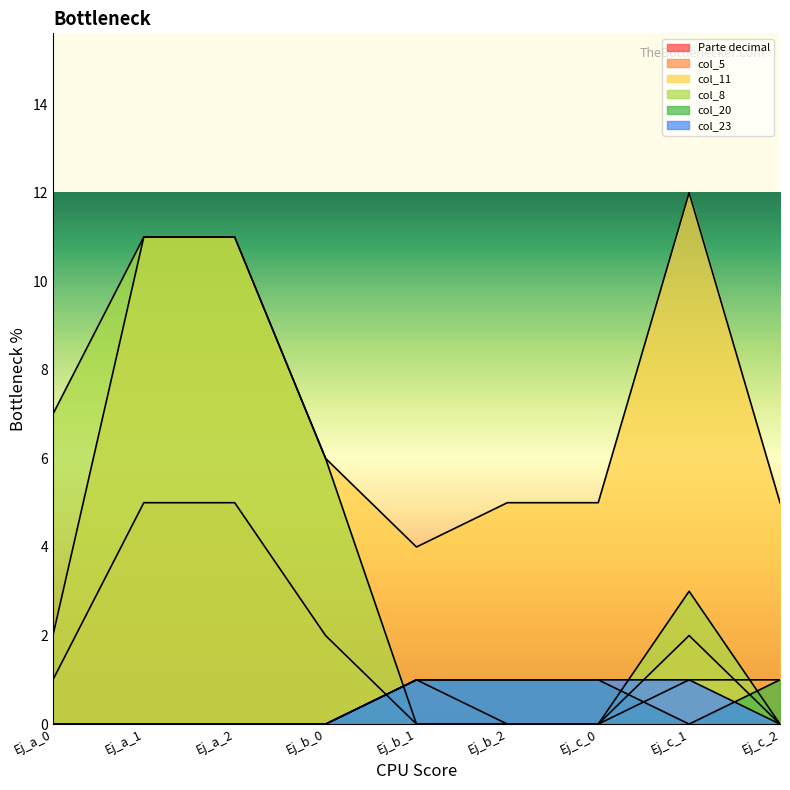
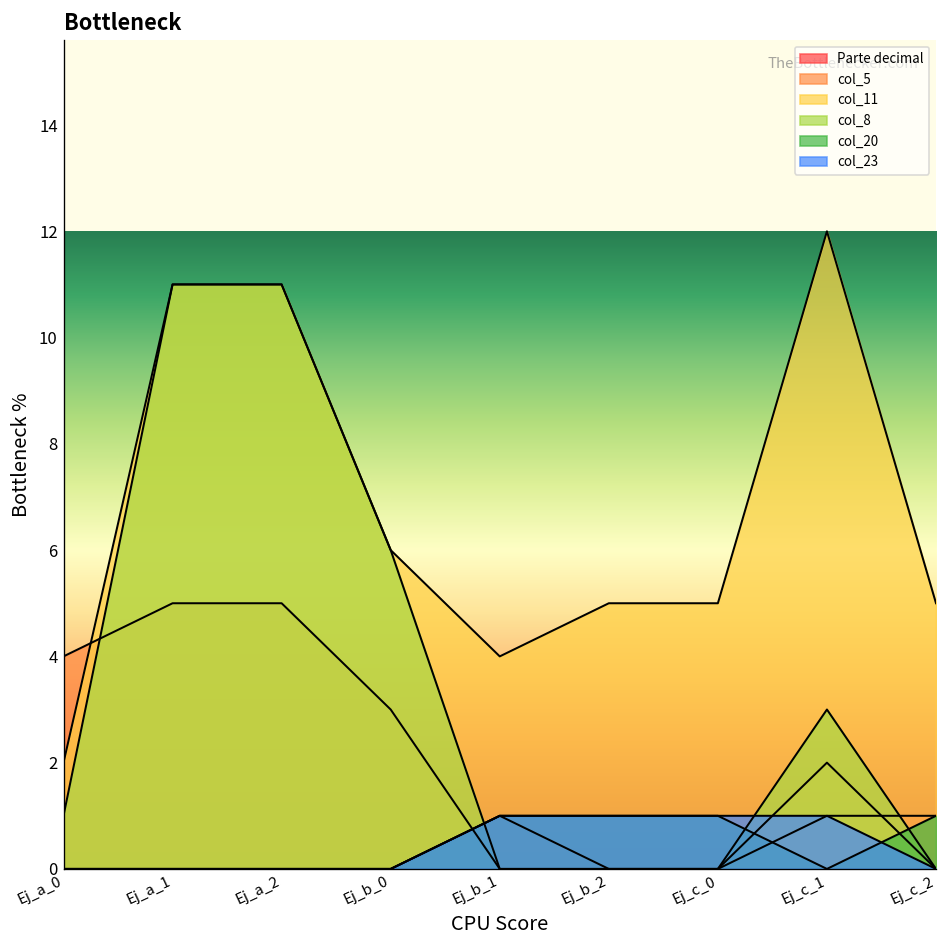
  {
    "col_5": {
-     "Ej_a_0": 1,
+     "Ej_a_0": 4,
      "Ej_a_1": 5,
      "Ej_a_2": 5,
-     "Ej_b_0": 2,
+     "Ej_b_0": 3,
      "Ej_c_1": 2
    },
    "col_11": {
      "Ej_a_0": 2,
      "Ej_b_1": 4,
      "Ej_b_2": 5,
      "Ej_c_0": 5,
      "Ej_c_1": 12,
      "Ej_c_2": 5
    },
    "col_8": {
-     "Ej_a_0": 7,
+     "Ej_a_0": 1,
      "Ej_c_1": 3
    },
    "col_20": {
      "Ej_c_1": 0
    }
  }
